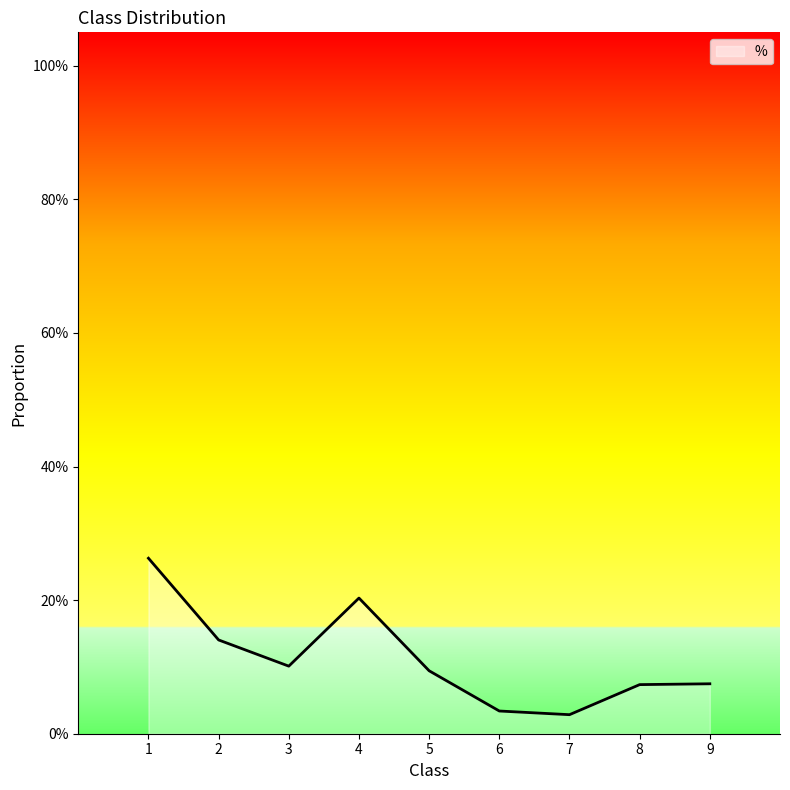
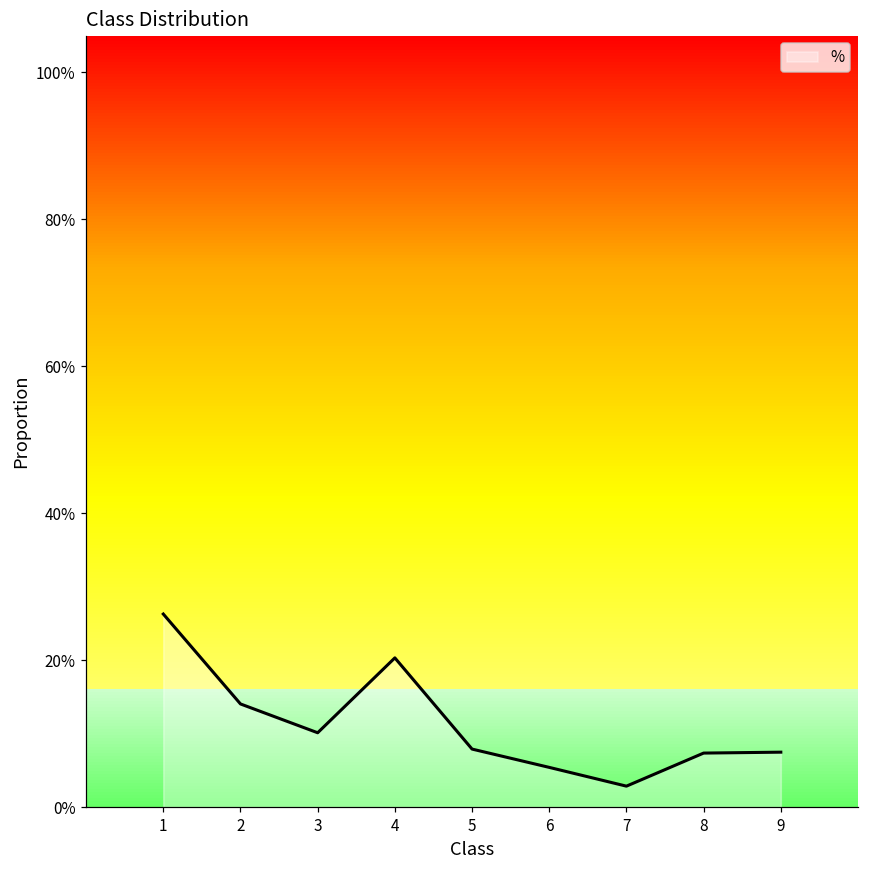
  {
    "1": "26%",
    "2": "14%",
    "3": "10%",
    "4": "20%",
-   "5": "9%",
-   "6": "3%",
+   "5": "8%",
+   "6": "5%",
    "7": "3%",
    "8": "7%",
    "9": "7%"
  }
